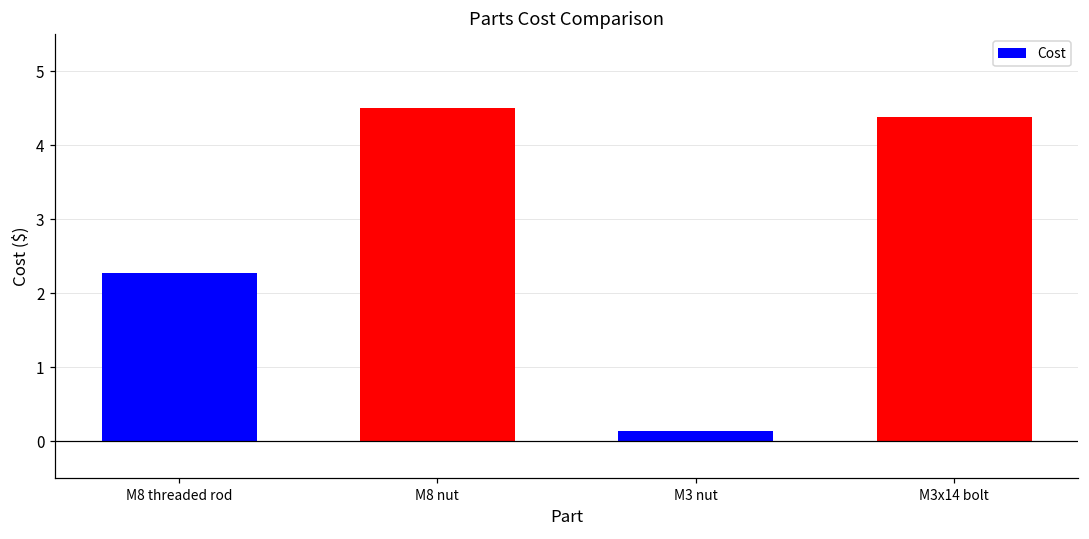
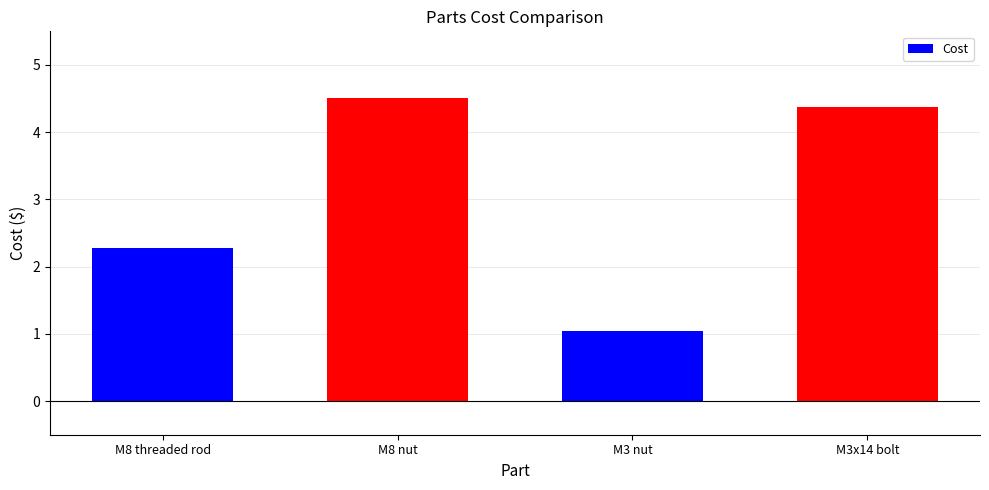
  {
    "M8 threaded rod": 2.3,
    "M8 nut": 4.5,
-   "M3 nut": 0.1,
+   "M3 nut": 1.0,
    "M3x14 bolt": 4.4
  }
